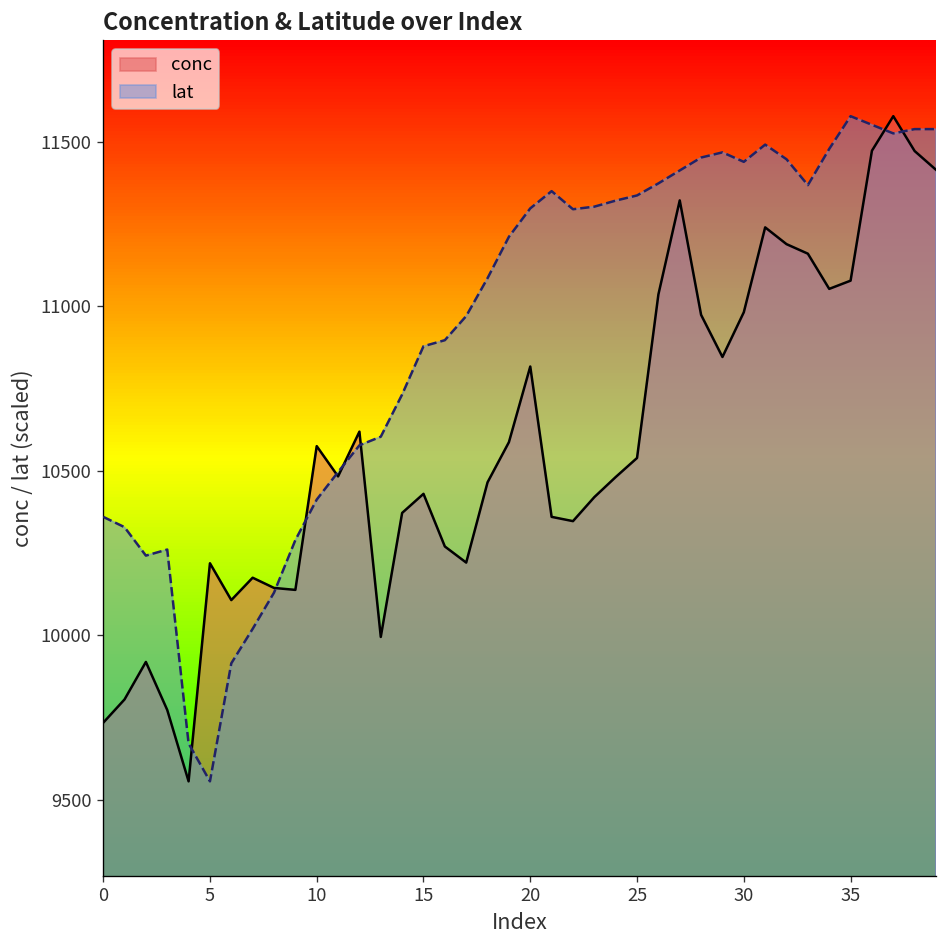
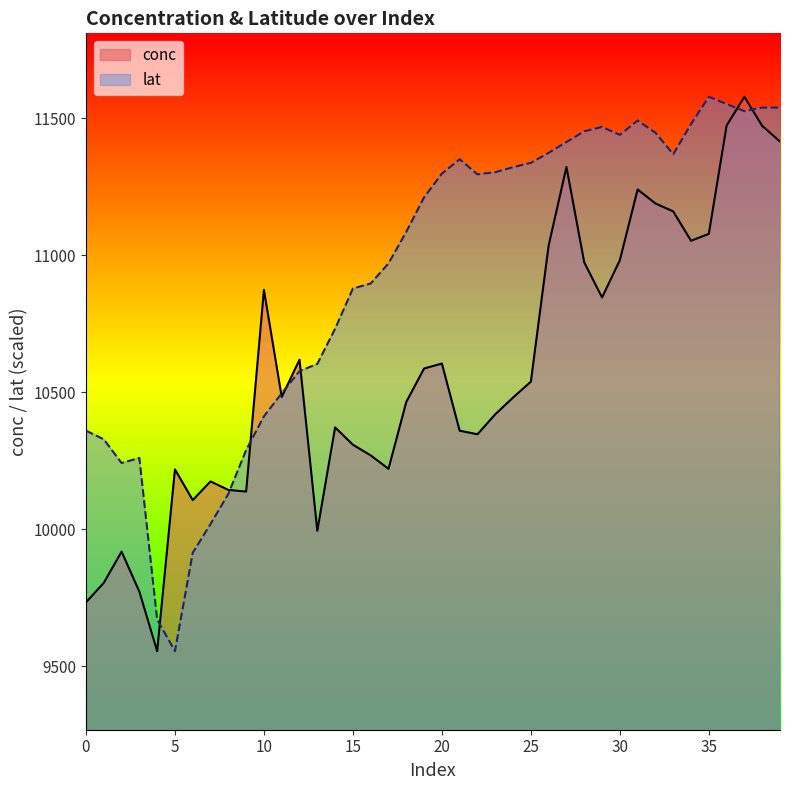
  {
    "conc": {
      "0": 9730,
      "5": 10220,
-     "10": 10580,
-     "15": 10430,
-     "20": 10820,
+     "10": 10870,
+     "15": 10310,
+     "20": 10610,
      "25": 10540,
      "30": 10980,
      "35": 11080
    },
    "lat": {
      "0": 10360,
      "5": 9560,
      "10": 10410,
      "15": 10880,
      "20": 11300,
      "25": 11340,
      "30": 11440,
      "35": 11580
    }
  }
